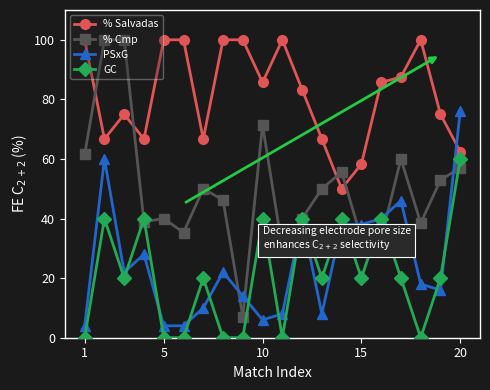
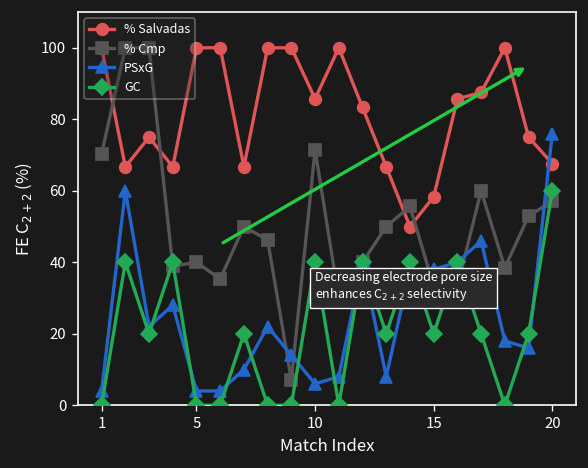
  {
    "% Salvadas": {
      "5": 100,
      "10": 86,
      "15": 58,
-     "20": 63
+     "20": 68
    },
    "% Cmp": {
-     "1": 62,
+     "1": 70,
      "5": 40,
      "10": 71,
      "20": 57
    },
    "PSxG": {
      "1": 4,
      "5": 4,
      "10": 6,
      "20": 76
    },
    "GC": {
      "1": 0,
      "5": 0,
      "10": 40,
      "15": 20,
      "20": 60
    }
  }
